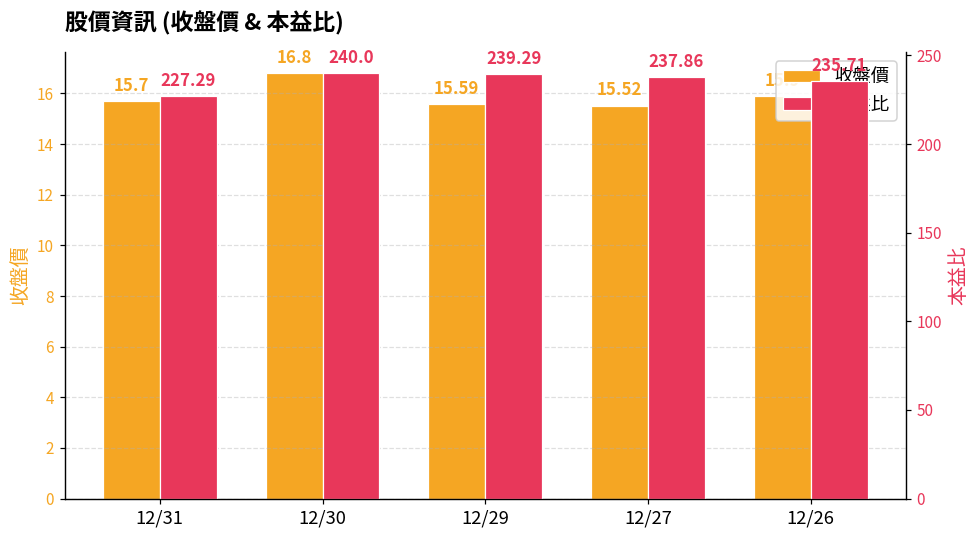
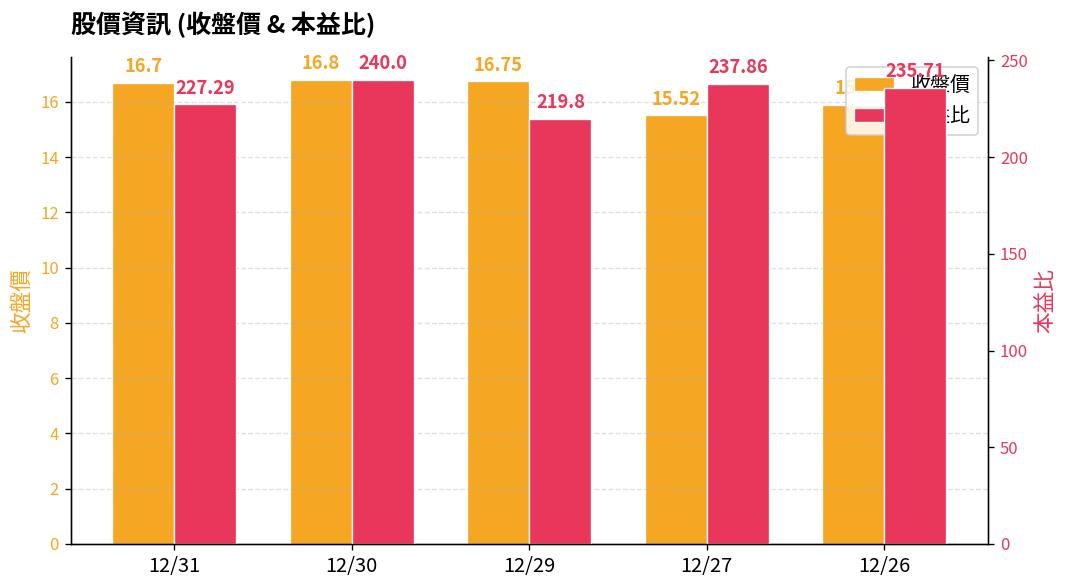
  {
    "收盤價": {
-     "12/31": 15.7,
+     "12/31": 16.7,
      "12/30": 16.8,
-     "12/29": 15.59,
+     "12/29": 16.75,
      "12/27": 15.52
    },
    "本益比": {
      "12/31": 227.29,
      "12/30": 240.0,
-     "12/29": 239.29,
+     "12/29": 219.8,
      "12/27": 237.86
    }
  }
